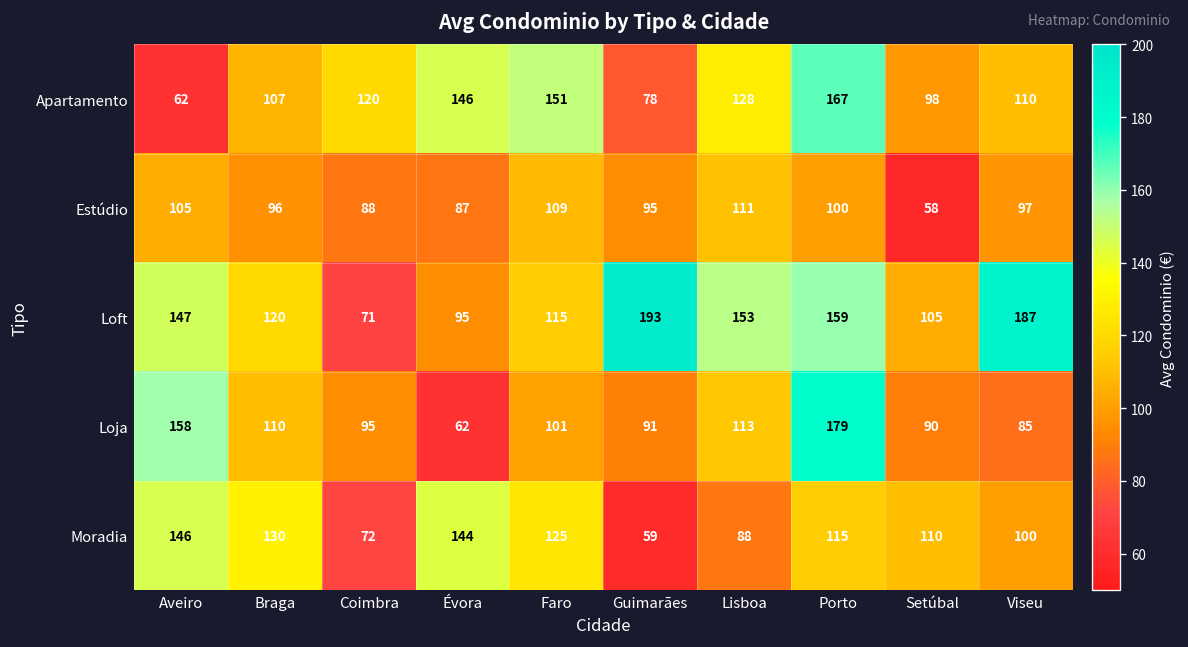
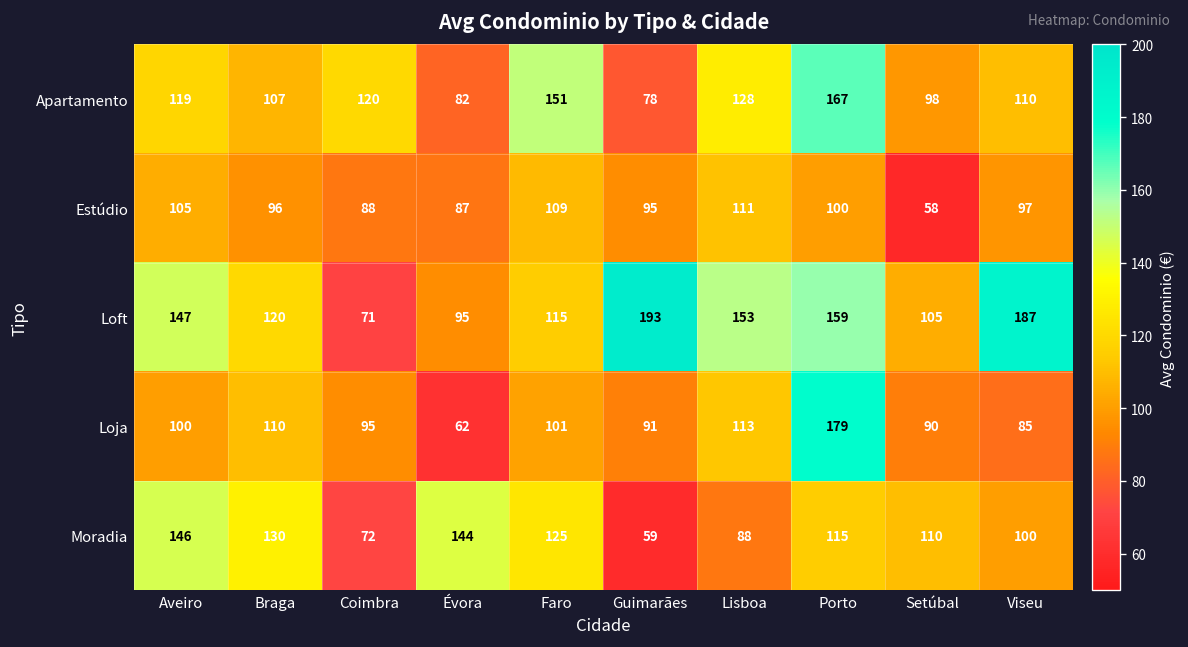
  {
    "Apartamento": {
-     "Aveiro": 62,
+     "Aveiro": 119,
      "Braga": 107,
      "Coimbra": 120,
-     "Évora": 146,
+     "Évora": 82,
      "Faro": 151,
      "Guimarães": 78,
      "Lisboa": 128,
      "Porto": 167,
      "Setúbal": 98,
      "Viseu": 110
    },
    "Estúdio": {
      "Aveiro": 105,
      "Braga": 96,
      "Coimbra": 88,
      "Évora": 87,
      "Faro": 109,
      "Guimarães": 95,
      "Lisboa": 111,
      "Porto": 100,
      "Setúbal": 58,
      "Viseu": 97
    },
    "Loft": {
      "Aveiro": 147,
      "Braga": 120,
      "Coimbra": 71,
      "Évora": 95,
      "Faro": 115,
      "Guimarães": 193,
      "Lisboa": 153,
      "Porto": 159,
      "Setúbal": 105,
      "Viseu": 187
    },
    "Loja": {
-     "Aveiro": 158,
+     "Aveiro": 100,
      "Braga": 110,
      "Coimbra": 95,
      "Évora": 62,
      "Faro": 101,
      "Guimarães": 91,
      "Lisboa": 113,
      "Porto": 179,
      "Setúbal": 90,
      "Viseu": 85
    },
    "Moradia": {
      "Aveiro": 146,
      "Braga": 130,
      "Coimbra": 72,
      "Évora": 144,
      "Faro": 125,
      "Guimarães": 59,
      "Lisboa": 88,
      "Porto": 115,
      "Setúbal": 110,
      "Viseu": 100
    }
  }
